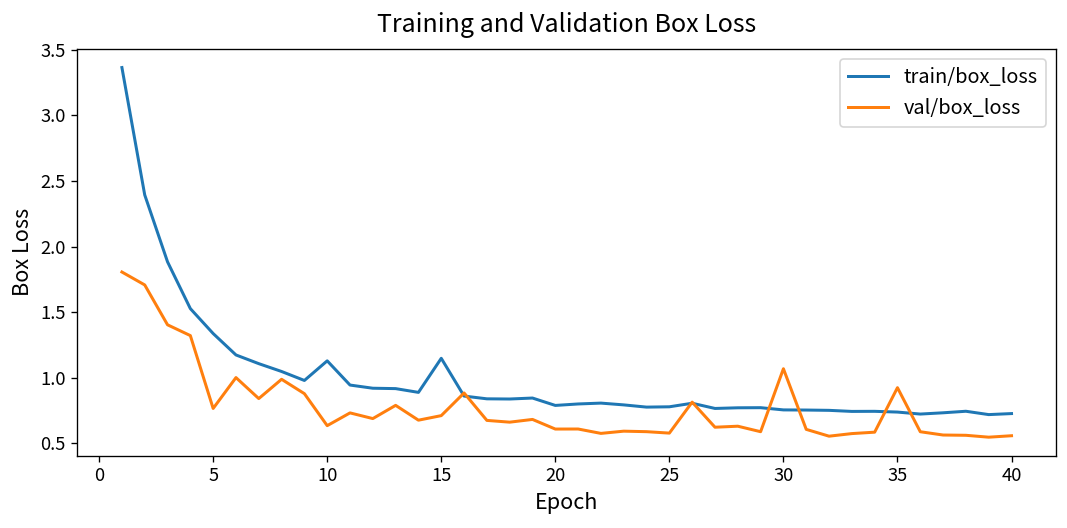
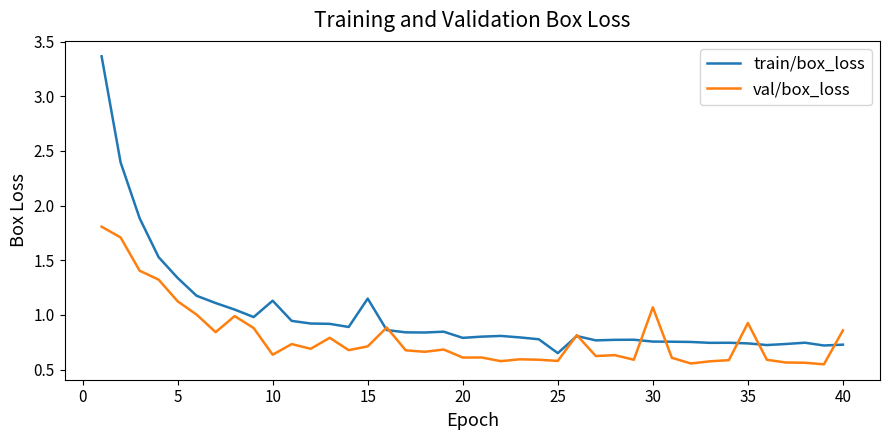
  {
    "train/box_loss": {
      "5": 1.34,
      "10": 1.13,
      "15": 1.15,
      "20": 0.79,
-     "25": 0.78,
+     "25": 0.65,
      "30": 0.76,
      "35": 0.74,
      "40": 0.73
    },
    "val/box_loss": {
-     "5": 0.77,
+     "5": 1.12,
      "10": 0.64,
      "15": 0.71,
      "20": 0.61,
      "25": 0.58,
      "30": 1.07,
      "35": 0.92,
-     "40": 0.56
+     "40": 0.86
    }
  }
